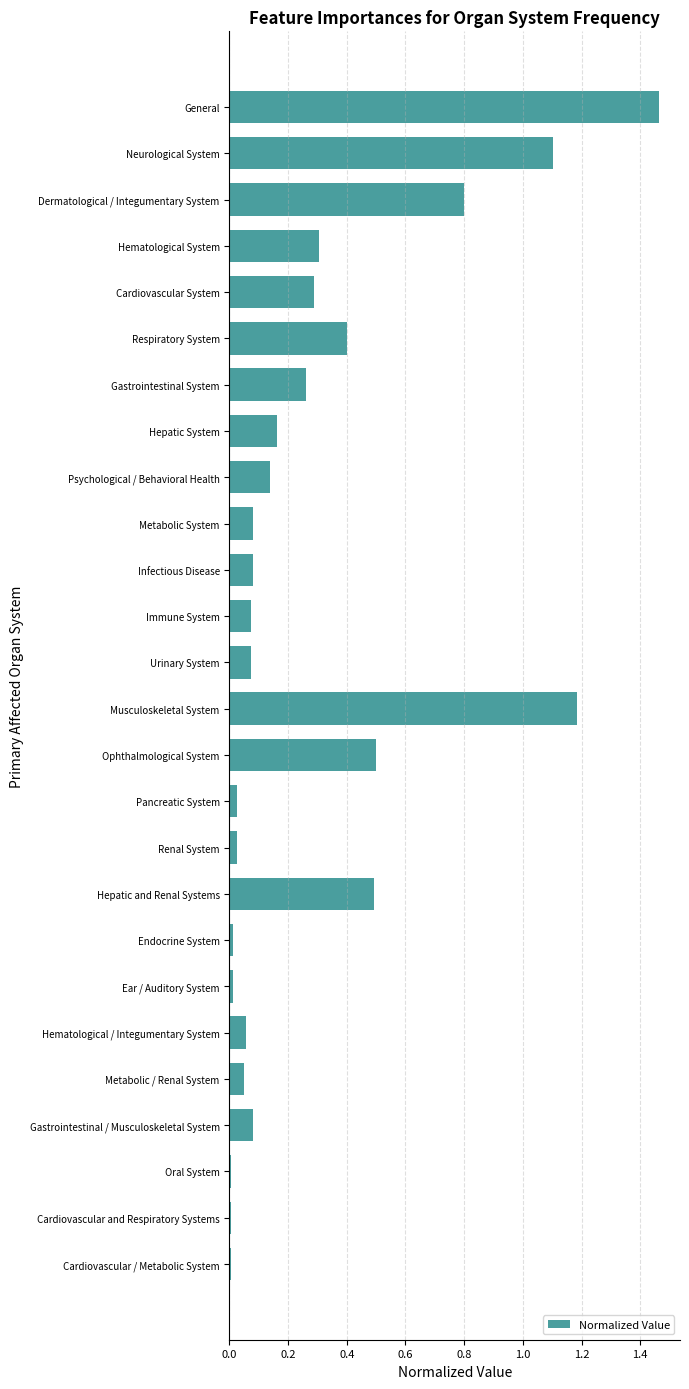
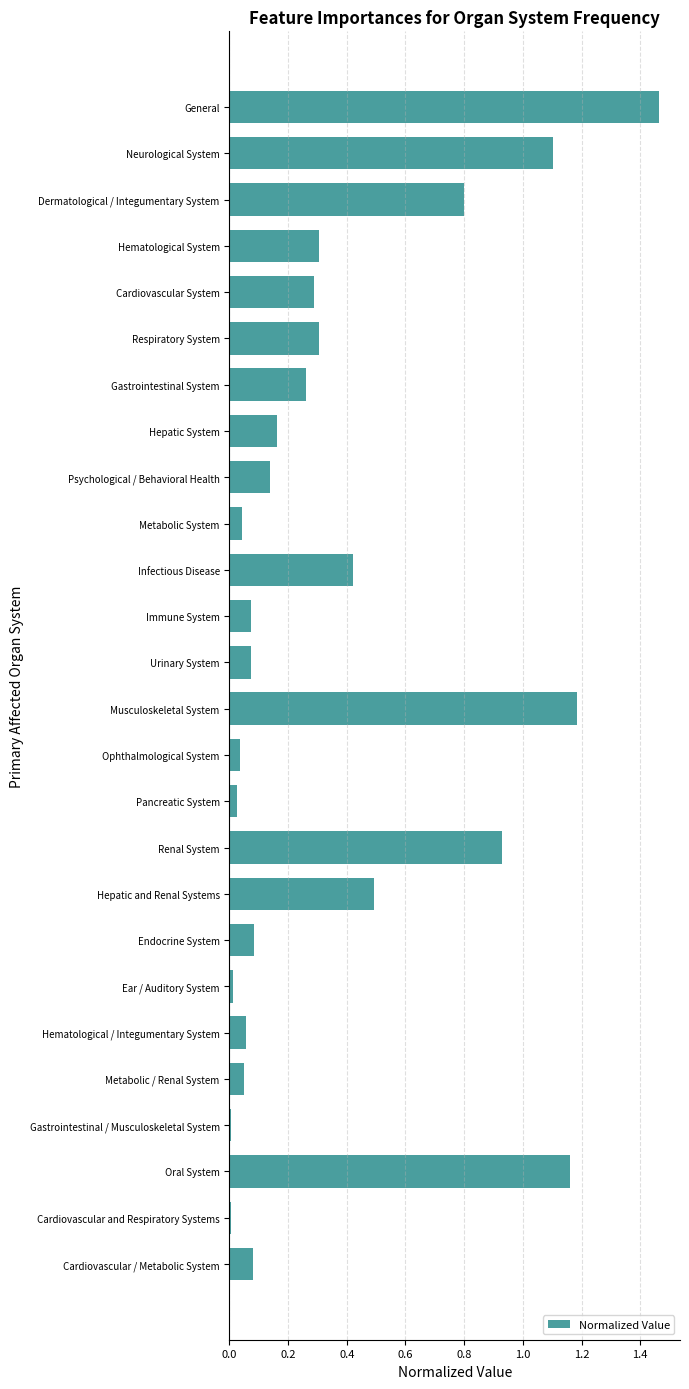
  {
    "General": 1.46,
    "Neurological System": 1.10,
    "Dermatological / Integumentary System": 0.80,
    "Hematological System": 0.31,
    "Cardiovascular System": 0.29,
-   "Respiratory System": 0.40,
+   "Respiratory System": 0.31,
    "Gastrointestinal System": 0.26,
    "Hepatic System": 0.16,
    "Psychological / Behavioral Health": 0.14,
-   "Metabolic System": 0.08,
-   "Infectious Disease": 0.08,
+   "Metabolic System": 0.04,
+   "Infectious Disease": 0.42,
    "Immune System": 0.08,
    "Urinary System": 0.08,
    "Musculoskeletal System": 1.18,
-   "Ophthalmological System": 0.50,
+   "Ophthalmological System": 0.04,
    "Pancreatic System": 0.03,
-   "Renal System": 0.03,
+   "Renal System": 0.93,
    "Hepatic and Renal Systems": 0.49,
-   "Endocrine System": 0.01,
+   "Endocrine System": 0.08,
    "Ear / Auditory System": 0.01,
    "Hematological / Integumentary System": 0.06,
    "Metabolic / Renal System": 0.05,
-   "Gastrointestinal / Musculoskeletal System": 0.08,
-   "Oral System": 0.01,
-   "Cardiovascular / Metabolic System": 0.01
+   "Gastrointestinal / Musculoskeletal System": 0.01,
+   "Oral System": 1.16,
+   "Cardiovascular / Metabolic System": 0.08
  }
